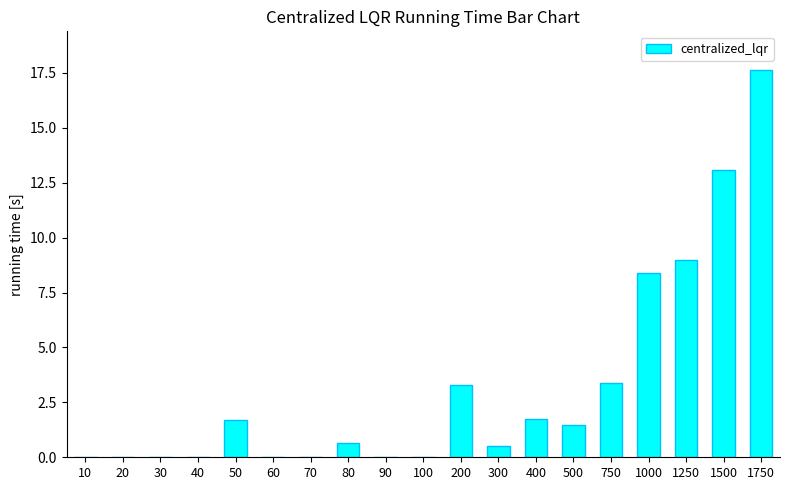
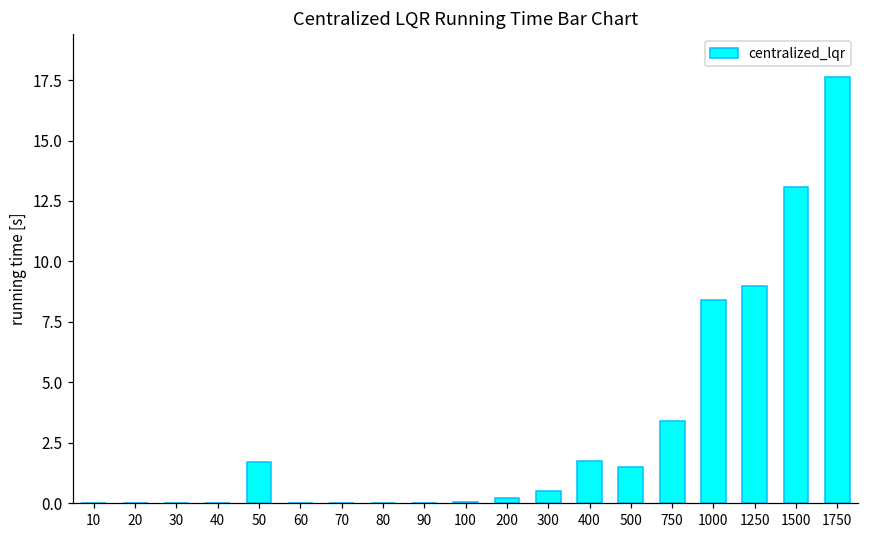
  {
    "50": 1.7,
-   "80": 0.6,
-   "200": 3.3,
+   "80": 0.0,
+   "200": 0.2,
    "300": 0.5,
    "400": 1.8,
    "500": 1.5,
    "750": 3.4,
    "1000": 8.4,
    "1250": 9.0,
    "1500": 13.1,
    "1750": 17.6
  }
